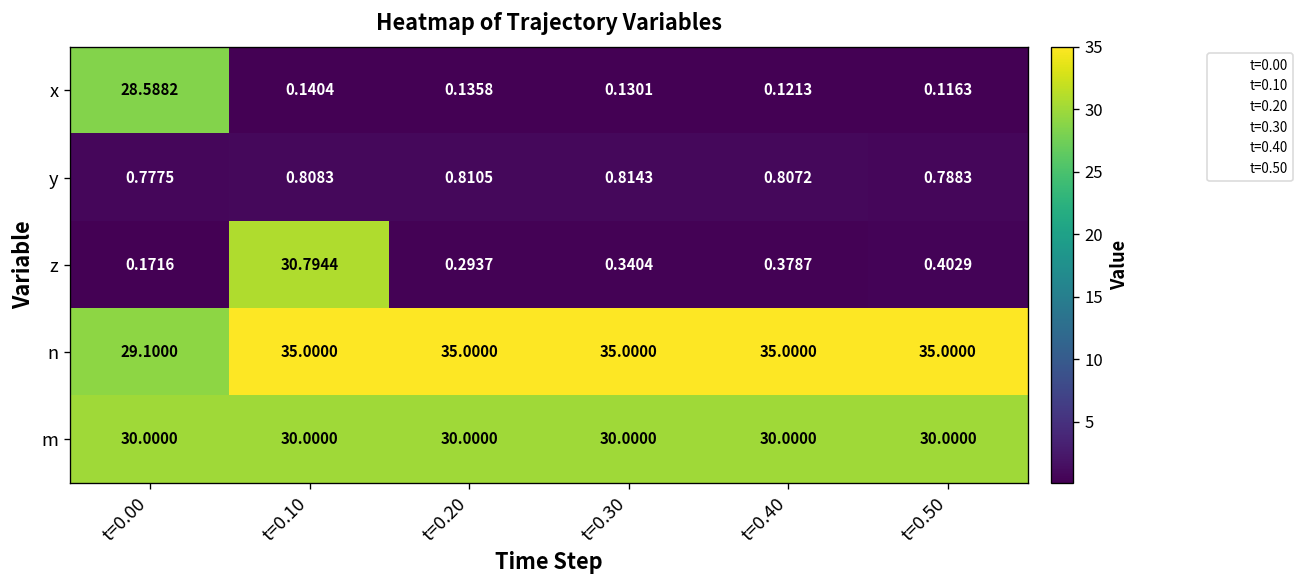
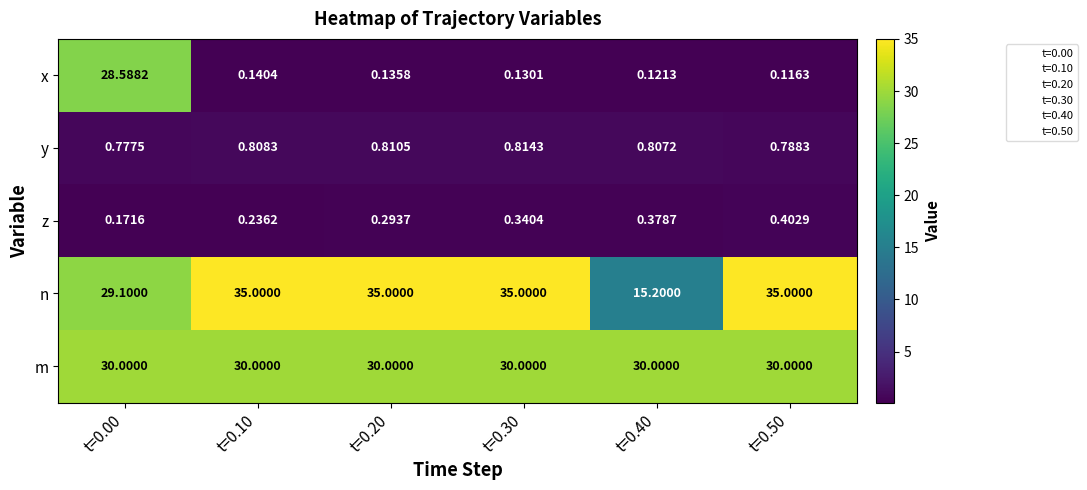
  {
    "x": {
      "t=0.00": 28.5882,
      "t=0.10": 0.1404,
      "t=0.20": 0.1358,
      "t=0.30": 0.1301,
      "t=0.40": 0.1213,
      "t=0.50": 0.1163
    },
    "y": {
      "t=0.00": 0.7775,
      "t=0.10": 0.8083,
      "t=0.20": 0.8105,
      "t=0.30": 0.8143,
      "t=0.40": 0.8072,
      "t=0.50": 0.7883
    },
    "z": {
      "t=0.00": 0.1716,
-     "t=0.10": 30.7944,
+     "t=0.10": 0.2362,
      "t=0.20": 0.2937,
      "t=0.30": 0.3404,
      "t=0.40": 0.3787,
      "t=0.50": 0.4029
    },
    "n": {
      "t=0.00": 29.1000,
      "t=0.10": 35.0000,
      "t=0.20": 35.0000,
      "t=0.30": 35.0000,
-     "t=0.40": 35.0000,
+     "t=0.40": 15.2000,
      "t=0.50": 35.0000
    },
    "m": {
      "t=0.00": 30.0000,
      "t=0.10": 30.0000,
      "t=0.20": 30.0000,
      "t=0.30": 30.0000,
      "t=0.40": 30.0000,
      "t=0.50": 30.0000
    }
  }
